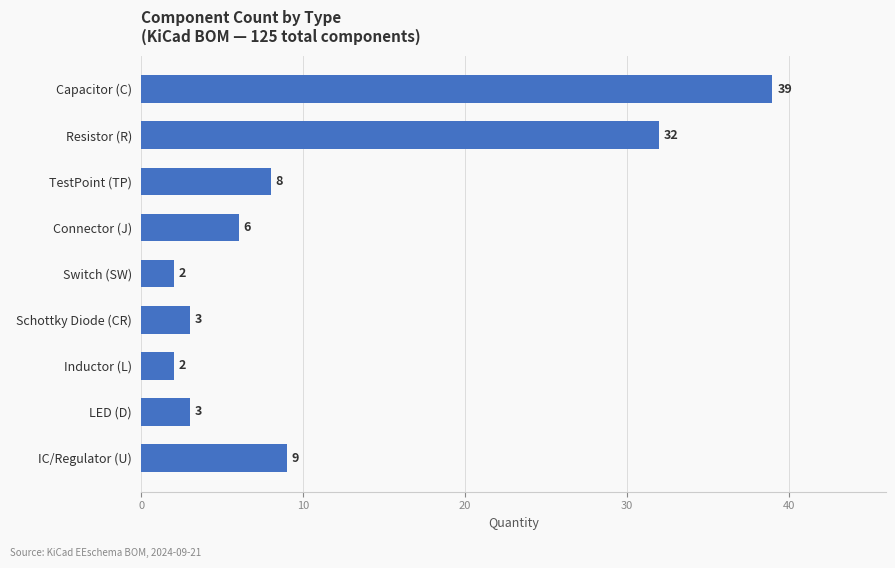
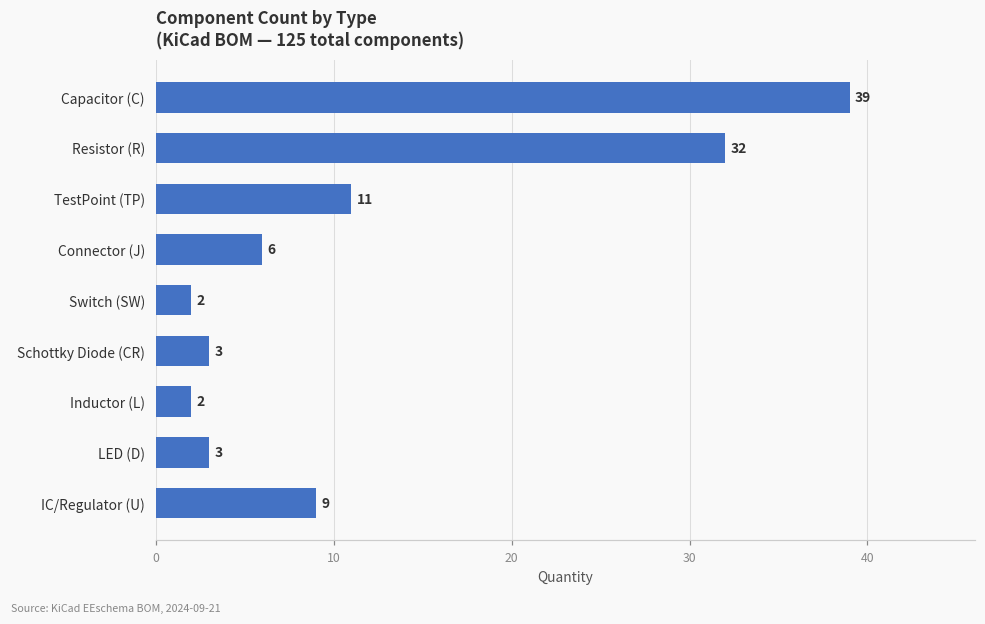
  {
    "Capacitor (C)": 39,
    "Resistor (R)": 32,
-   "TestPoint (TP)": 8,
+   "TestPoint (TP)": 11,
    "Connector (J)": 6,
    "Switch (SW)": 2,
    "Schottky Diode (CR)": 3,
    "Inductor (L)": 2,
    "LED (D)": 3,
    "IC/Regulator (U)": 9
  }
